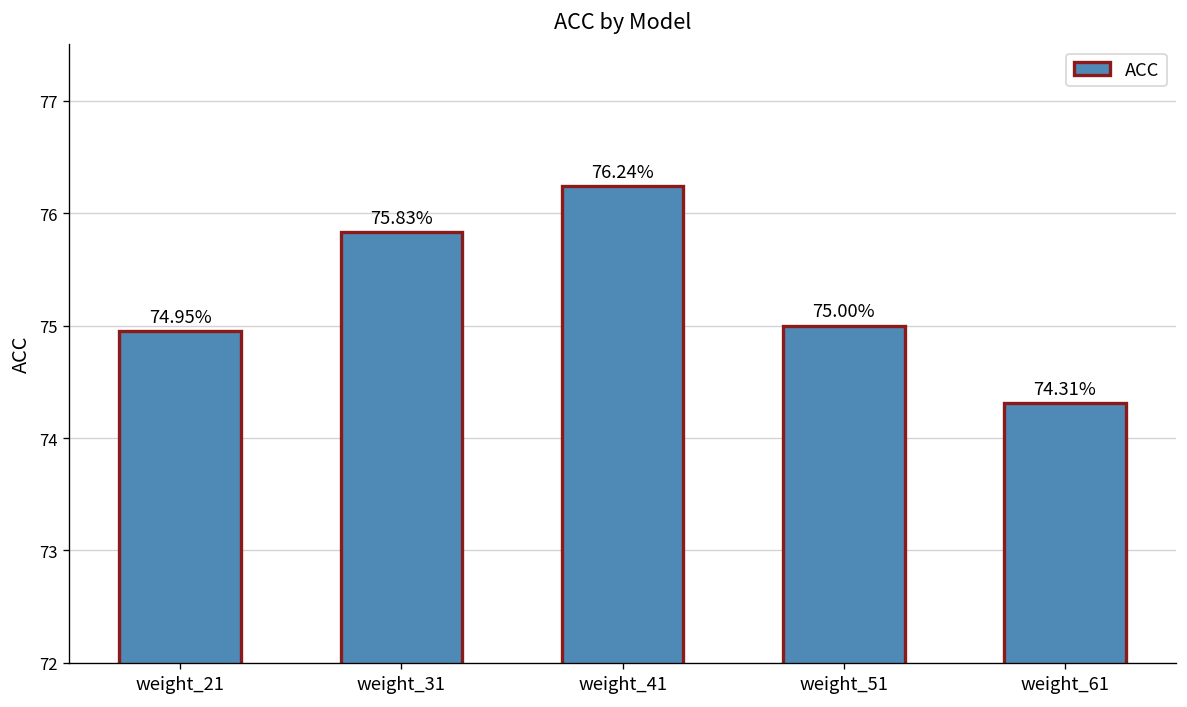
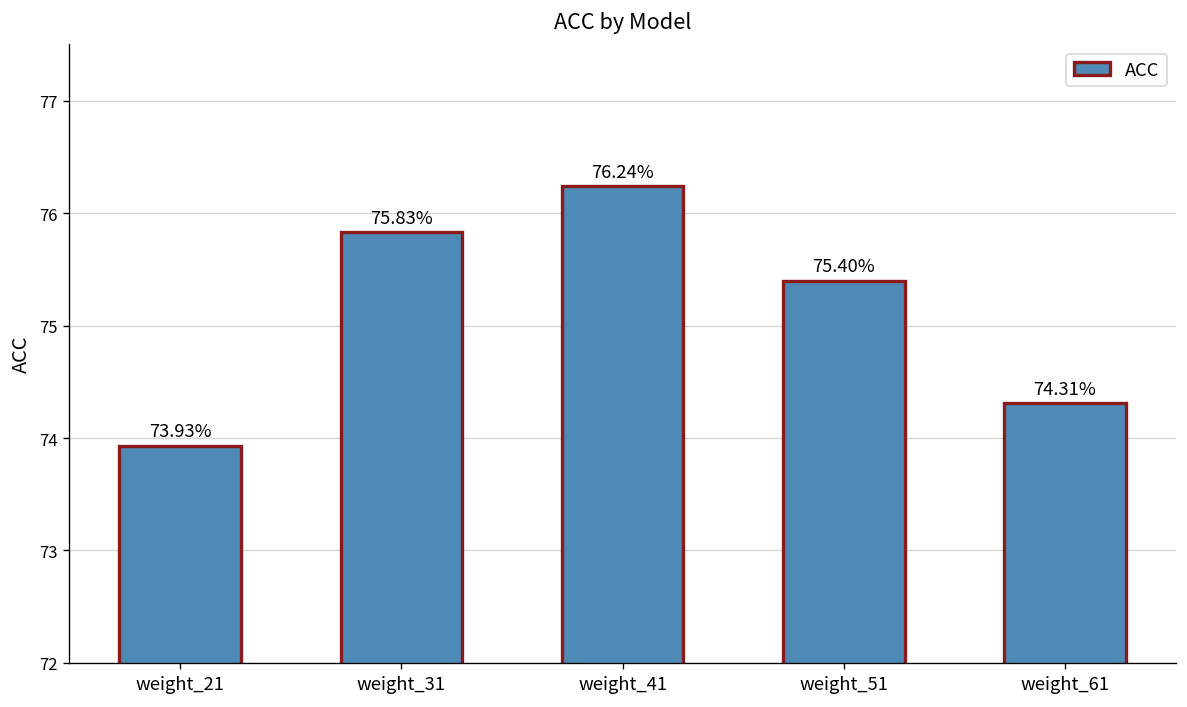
  {
-   "weight_21": "74.95%",
+   "weight_21": "73.93%",
    "weight_31": "75.83%",
    "weight_41": "76.24%",
-   "weight_51": "75.00%",
+   "weight_51": "75.40%",
    "weight_61": "74.31%"
  }
